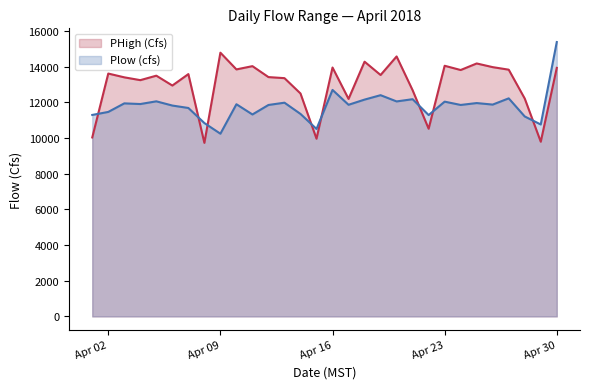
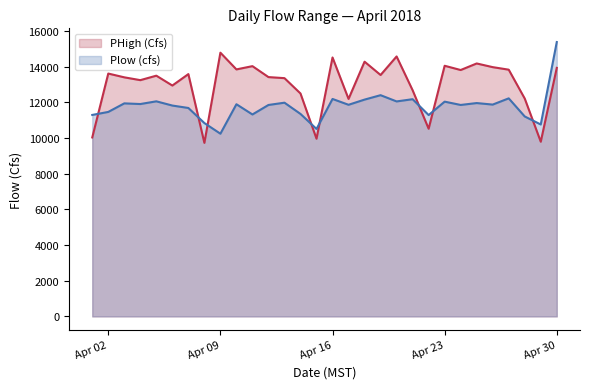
  {
    "PHigh (Cfs)": {
      "Apr 02": 13600,
      "Apr 09": 14800,
-     "Apr 16": 13900,
+     "Apr 16": 14500,
      "Apr 23": 14000,
      "Apr 30": 13900
    },
    "Plow (cfs)": {
      "Apr 02": 11500,
      "Apr 09": 10200,
-     "Apr 16": 12700,
+     "Apr 16": 12200,
      "Apr 23": 12000,
      "Apr 30": 15400
    }
  }
